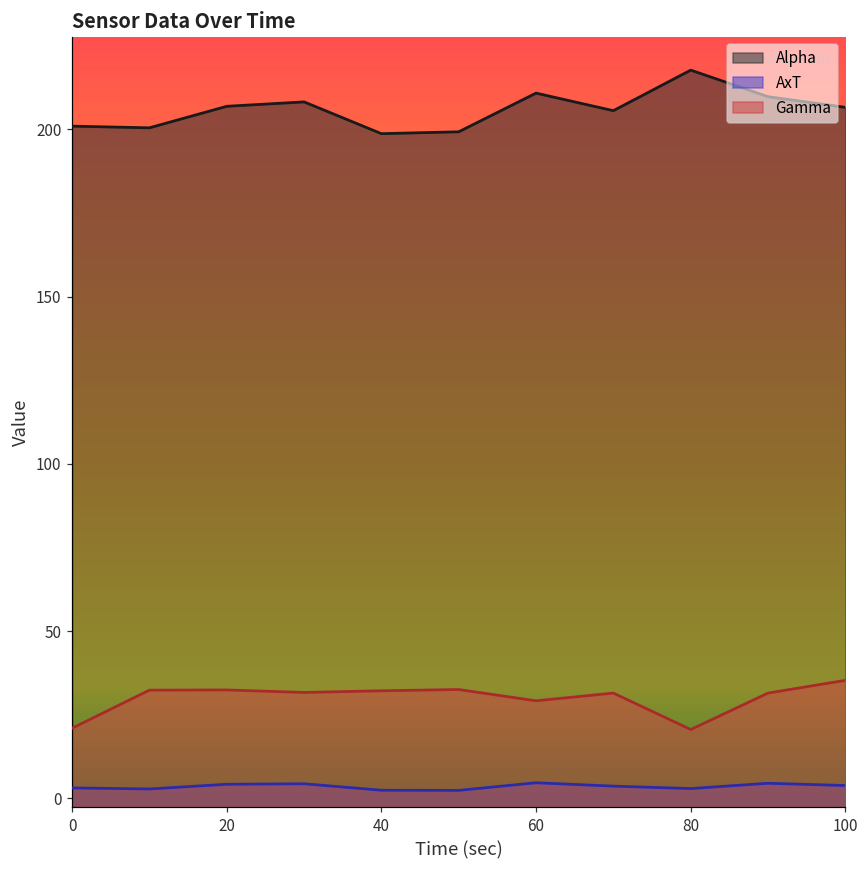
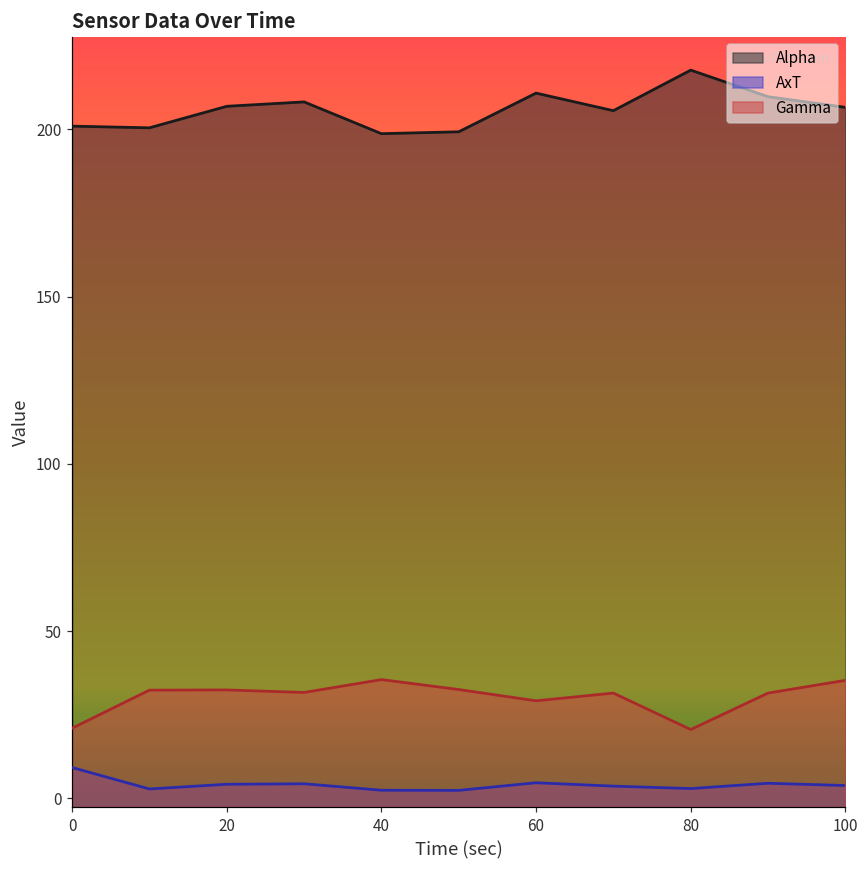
  {
    "Alpha": {
      "0": 201,
      "20": 207,
      "40": 199,
      "60": 211,
      "80": 218,
      "100": 207
    },
    "AxT": {
-     "0": 3,
+     "0": 9,
      "20": 4,
      "40": 2,
      "60": 5,
      "80": 3,
      "100": 4
    },
    "Gamma": {
      "0": 21,
      "20": 32,
-     "40": 32,
+     "40": 36,
      "60": 29,
      "80": 21,
      "100": 35
    }
  }
